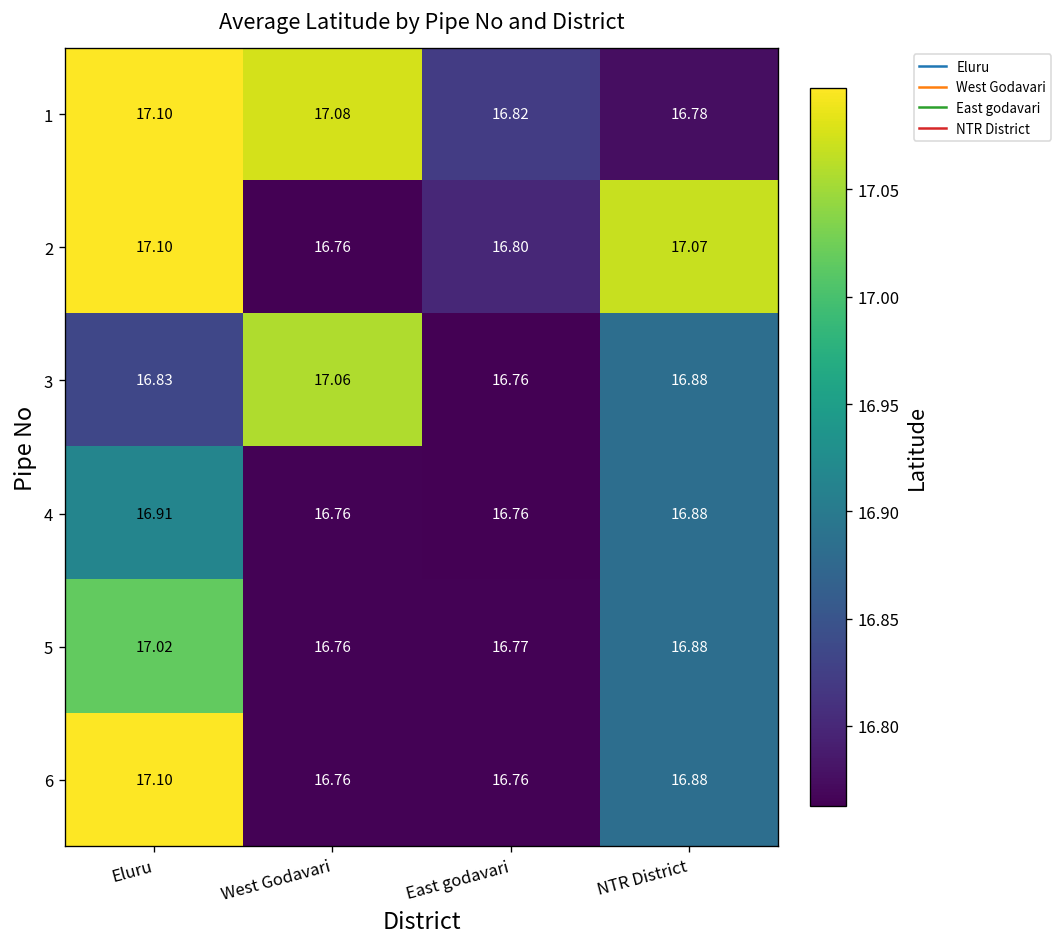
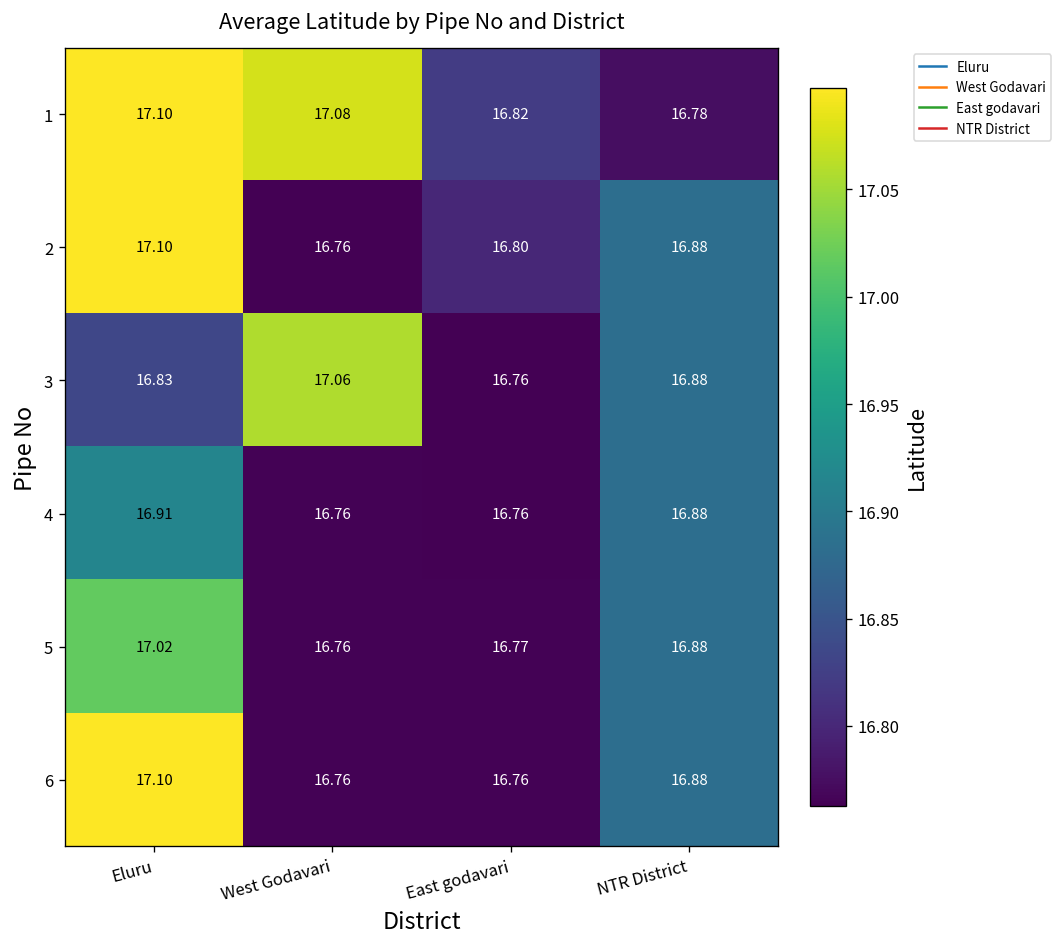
  {
    "1": {
      "Eluru": 17.10,
      "West Godavari": 17.08,
      "East godavari": 16.82,
      "NTR District": 16.78
    },
    "2": {
      "Eluru": 17.10,
      "West Godavari": 16.76,
      "East godavari": 16.80,
-     "NTR District": 17.07
+     "NTR District": 16.88
    },
    "3": {
      "Eluru": 16.83,
      "West Godavari": 17.06,
      "East godavari": 16.76,
      "NTR District": 16.88
    },
    "4": {
      "Eluru": 16.91,
      "West Godavari": 16.76,
      "East godavari": 16.76,
      "NTR District": 16.88
    },
    "5": {
      "Eluru": 17.02,
      "West Godavari": 16.76,
      "East godavari": 16.77,
      "NTR District": 16.88
    },
    "6": {
      "Eluru": 17.10,
      "West Godavari": 16.76,
      "East godavari": 16.76,
      "NTR District": 16.88
    }
  }
